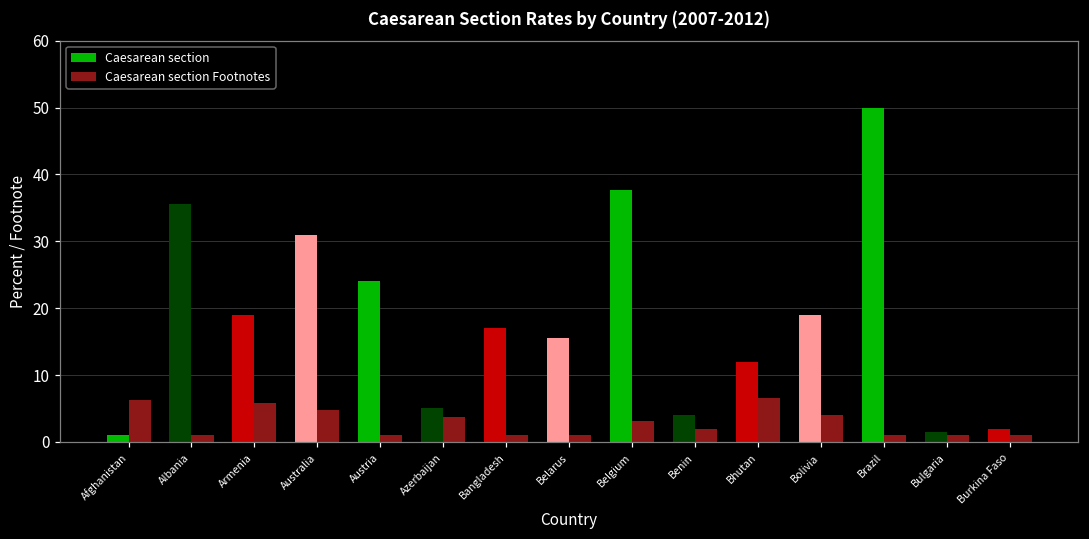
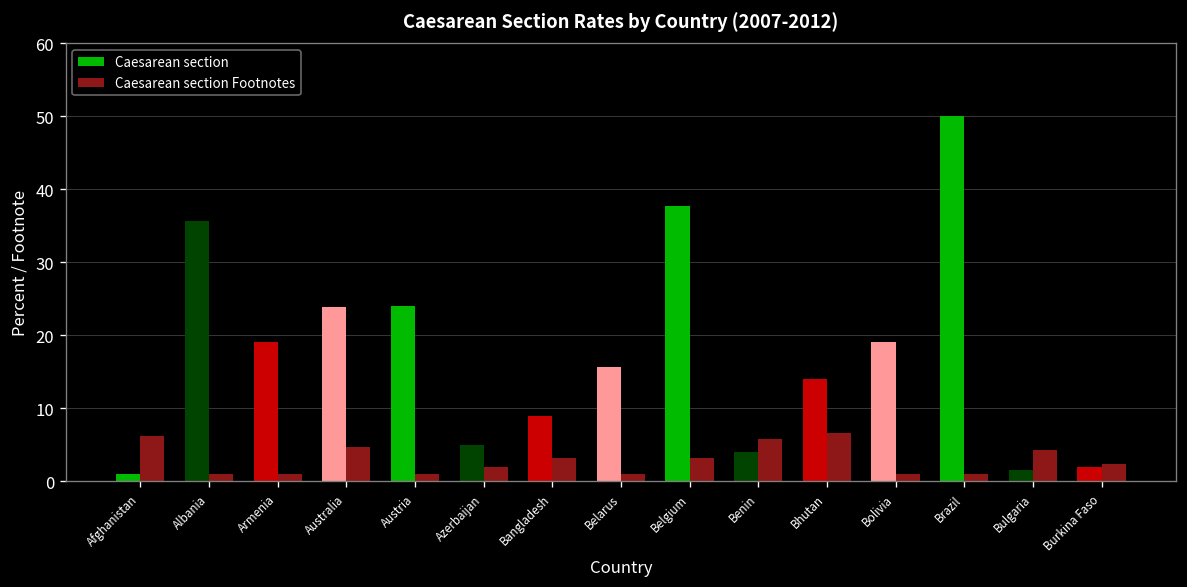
  {
    "Caesarean section": {
      "Afghanistan": 1,
      "Albania": 36,
      "Armenia": 19,
-     "Australia": 31,
+     "Australia": 24,
      "Austria": 24,
      "Azerbaijan": 5,
-     "Bangladesh": 17,
+     "Bangladesh": 9,
      "Belarus": 16,
      "Belgium": 38,
      "Benin": 4,
-     "Bhutan": 12,
+     "Bhutan": 14,
      "Bolivia": 19,
      "Brazil": 50,
      "Bulgaria": 2,
      "Burkina Faso": 2
    },
    "Caesarean section Footnotes": {
      "Afghanistan": 6,
      "Albania": 1,
-     "Armenia": 6,
+     "Armenia": 1,
      "Australia": 5,
      "Austria": 1,
-     "Azerbaijan": 4,
-     "Bangladesh": 1,
+     "Azerbaijan": 2,
+     "Bangladesh": 3,
      "Belarus": 1,
      "Belgium": 3,
-     "Benin": 2,
+     "Benin": 6,
      "Bhutan": 7,
-     "Bolivia": 4,
+     "Bolivia": 1,
      "Brazil": 1,
-     "Bulgaria": 1,
-     "Burkina Faso": 1
+     "Bulgaria": 4,
+     "Burkina Faso": 2
    }
  }
